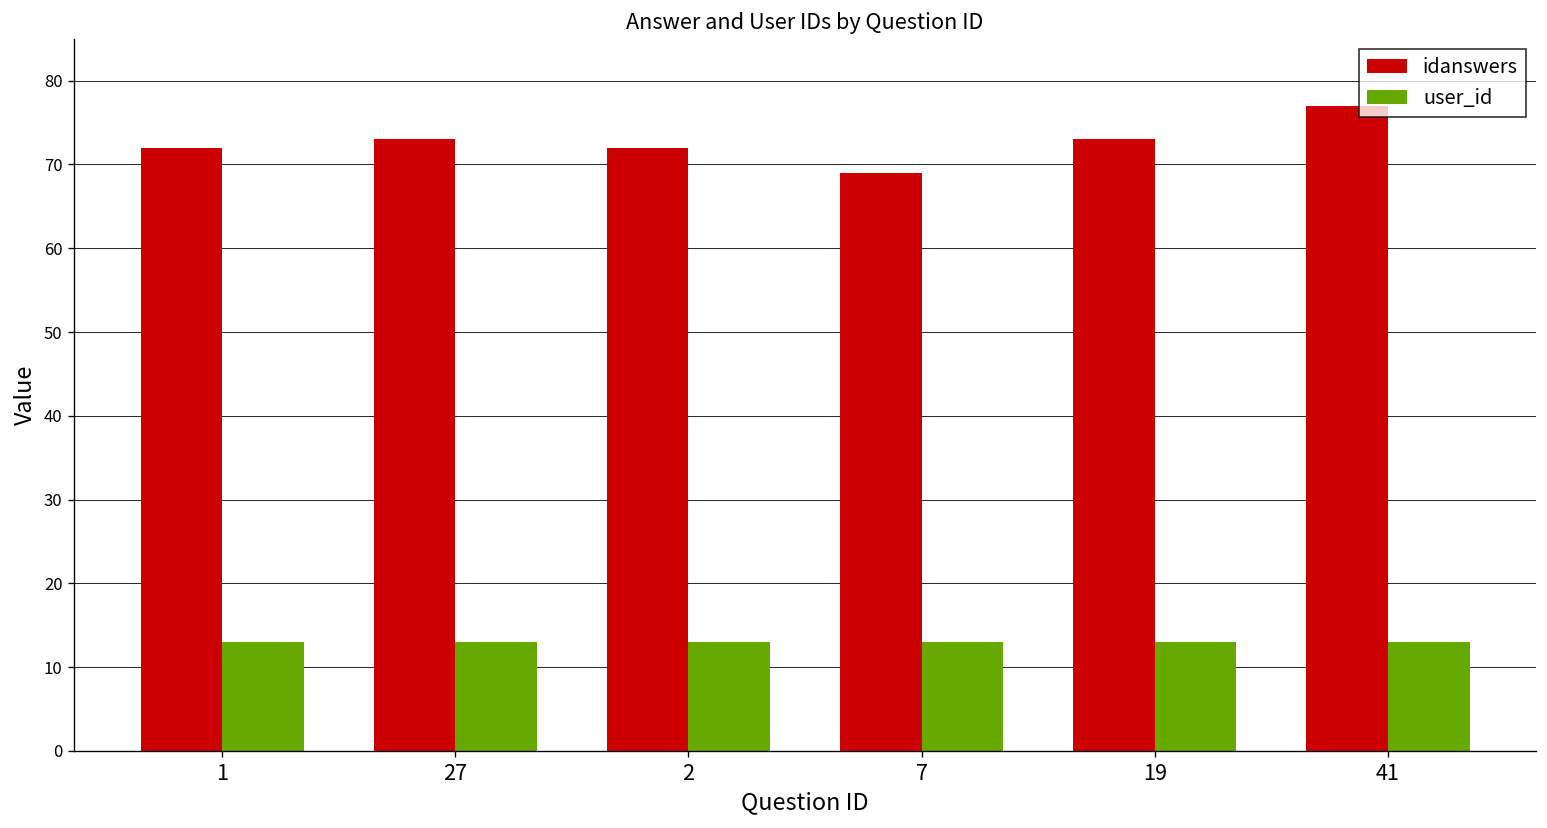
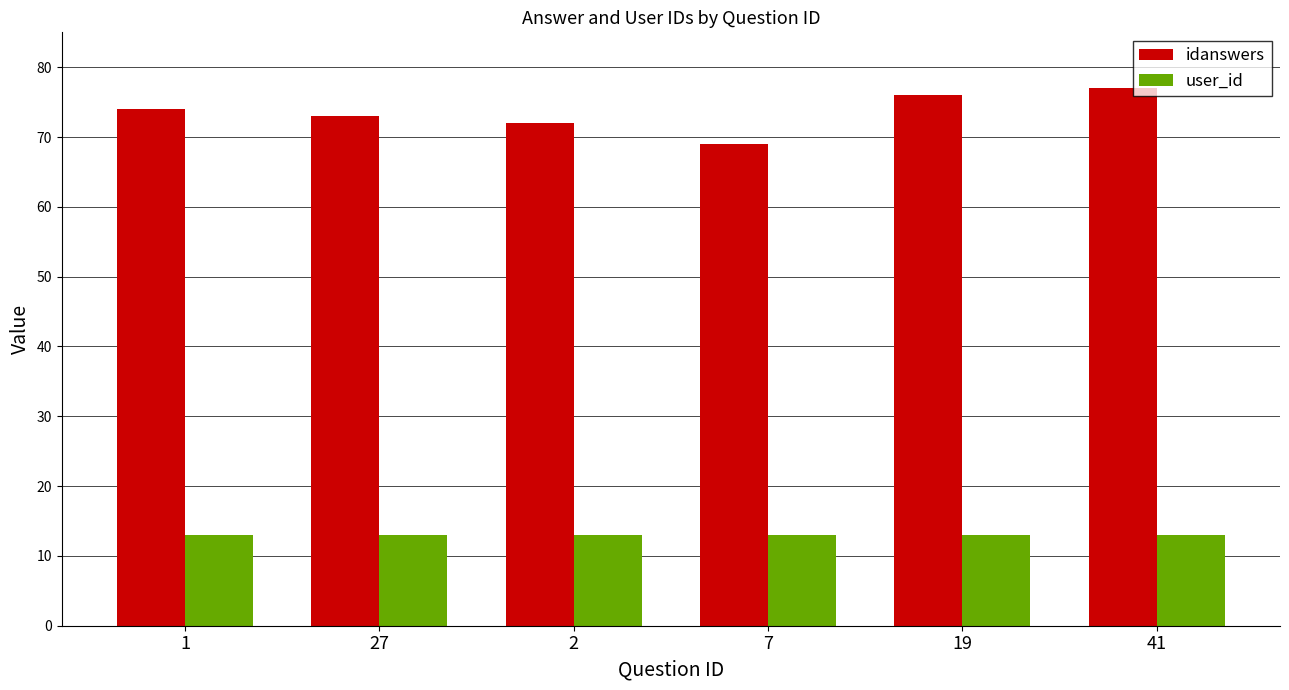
  {
    "idanswers": {
-     "1": 72,
+     "1": 74,
      "27": 73,
      "2": 72,
      "7": 69,
-     "19": 73,
+     "19": 76,
      "41": 77
    },
    "user_id": {
      "1": 13,
      "27": 13,
      "2": 13,
      "7": 13,
      "19": 13,
      "41": 13
    }
  }
